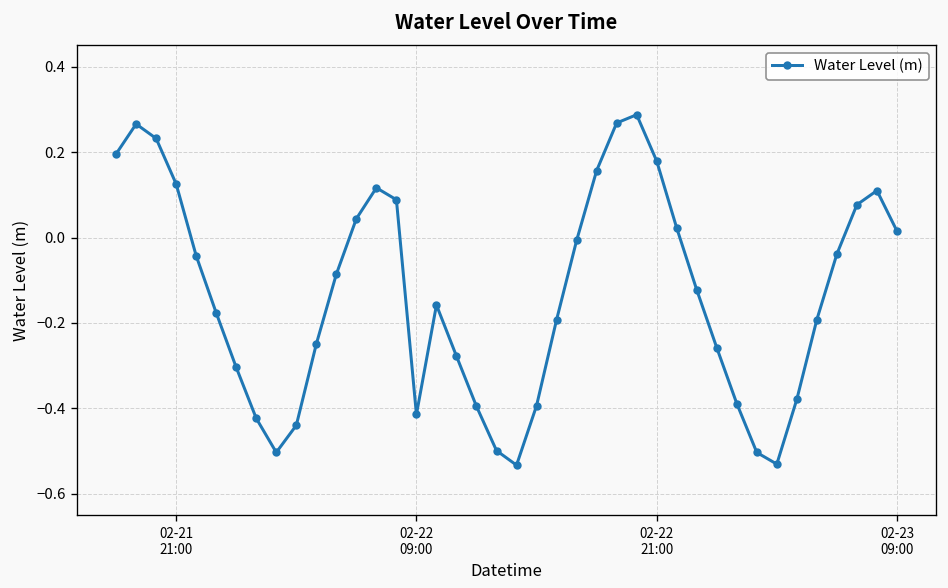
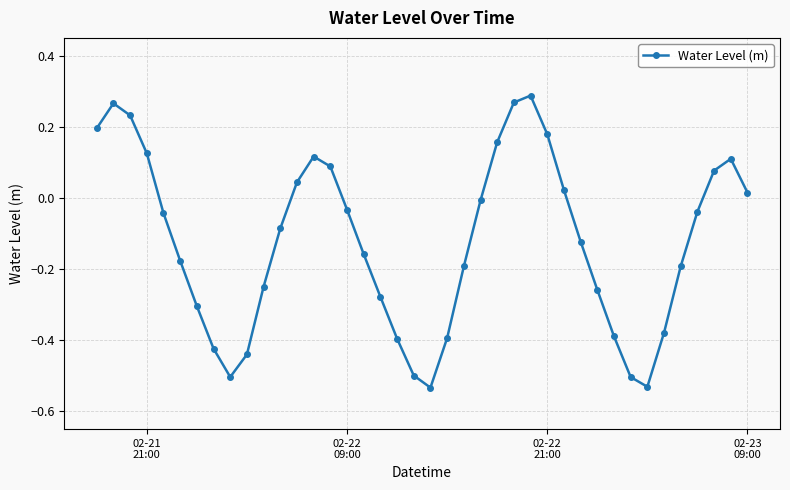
  {
    "02-21 21:00": 0.13,
-   "02-22 09:00": -0.41,
+   "02-22 09:00": -0.03,
    "02-22 21:00": 0.18,
    "02-23 09:00": 0.02
  }
